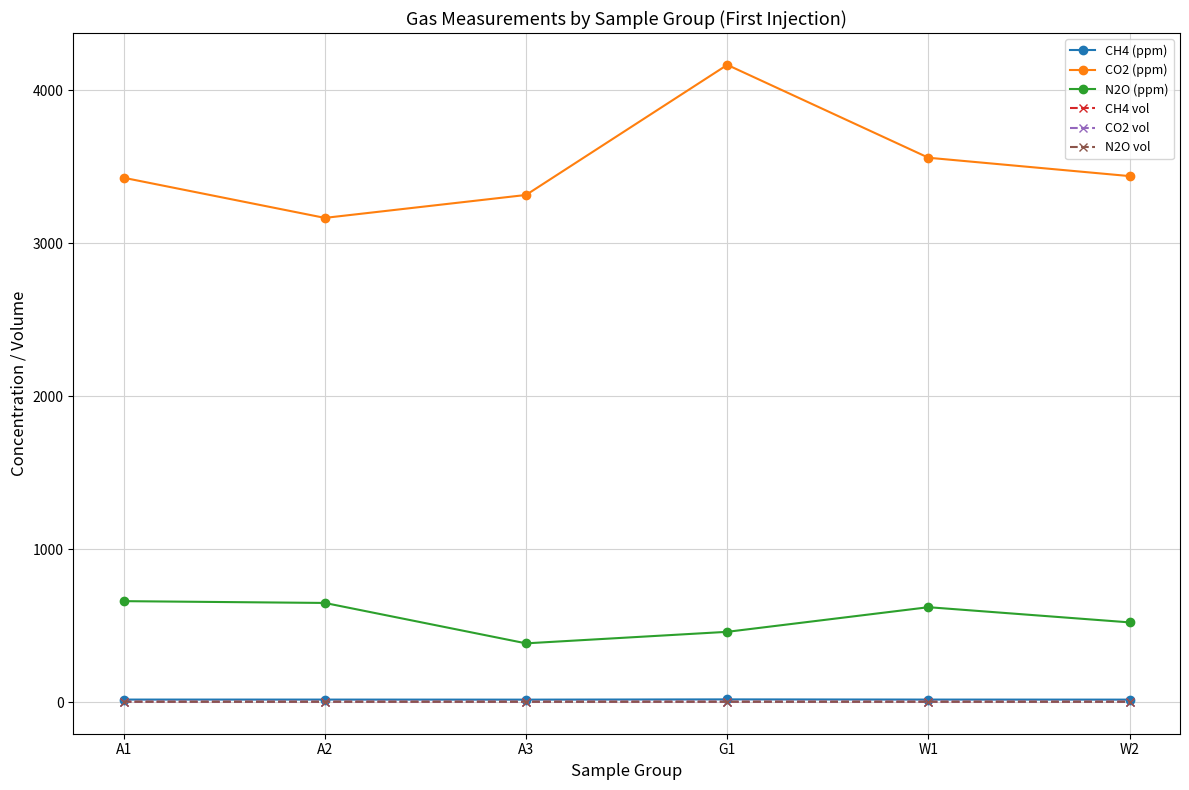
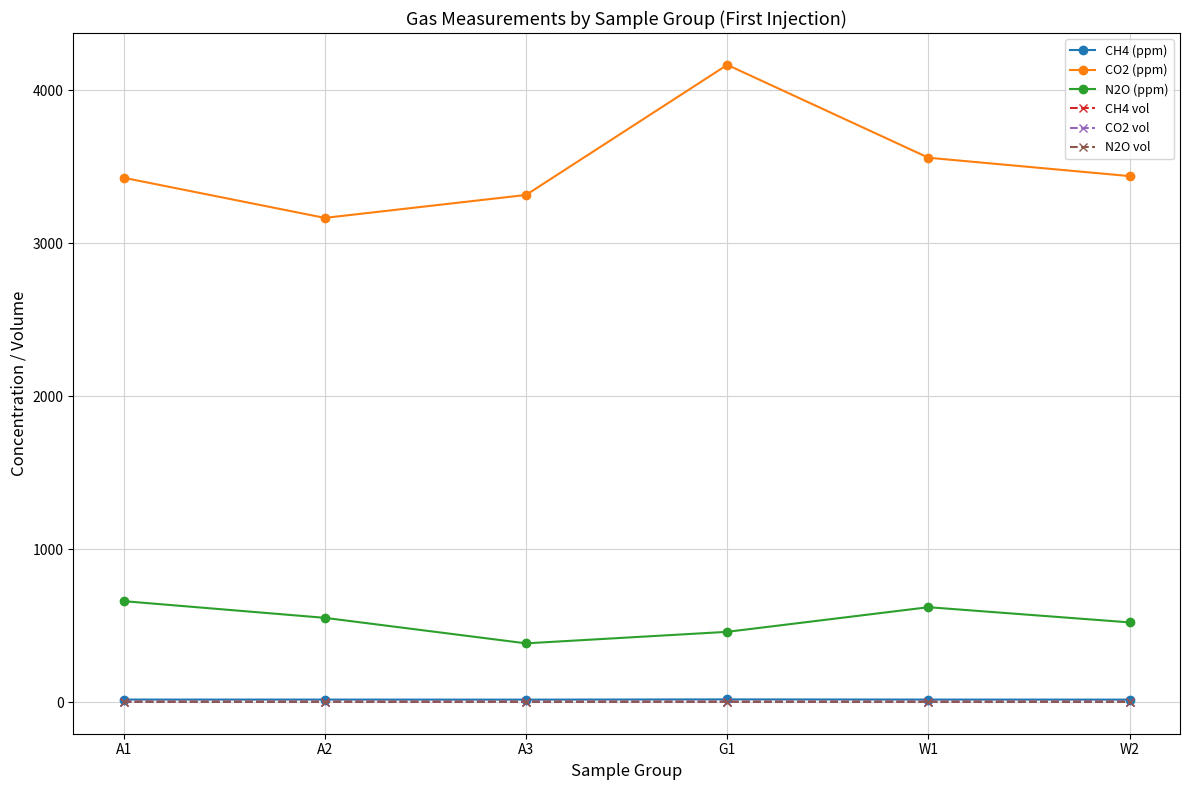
  {
    "CO2 (ppm)": {
      "A1": 3430,
      "A2": 3170,
      "A3": 3320,
      "G1": 4170,
      "W1": 3560,
      "W2": 3440
    },
    "N2O (ppm)": {
      "A1": 660,
-     "A2": 650,
+     "A2": 550,
      "A3": 380,
      "G1": 460,
      "W1": 620,
      "W2": 520
    }
  }
